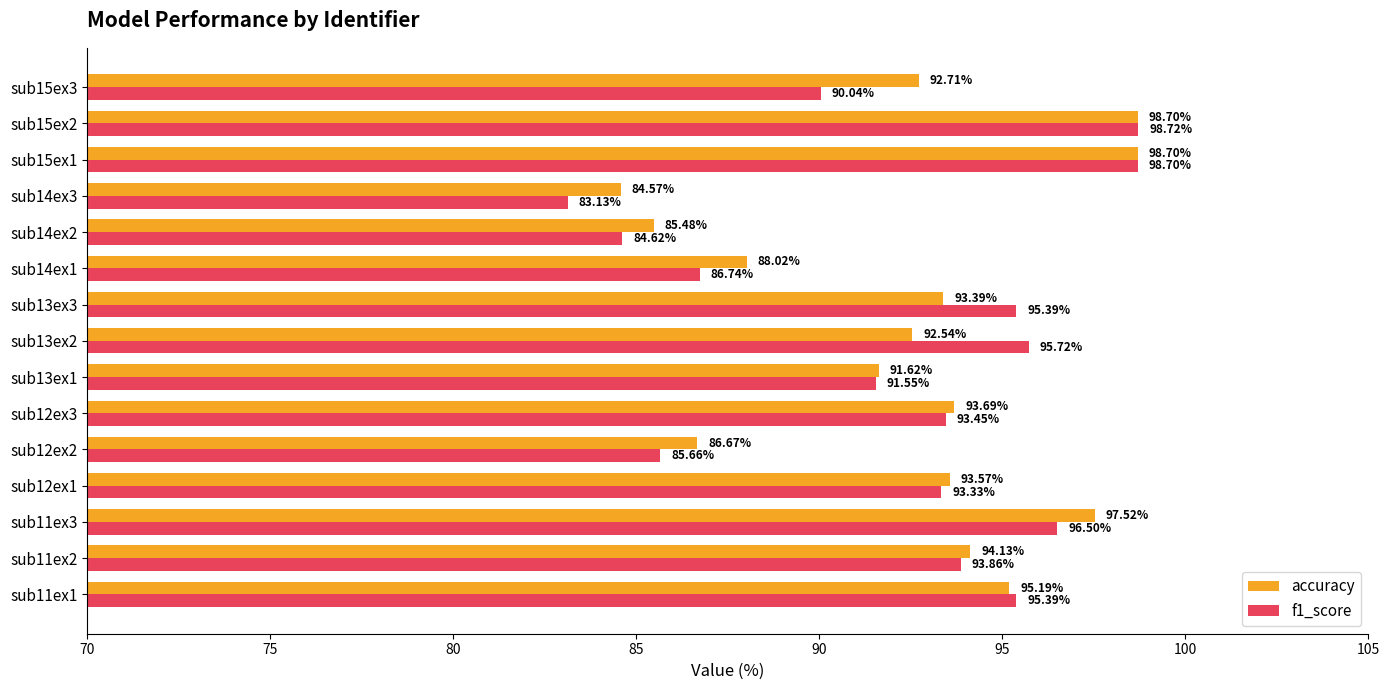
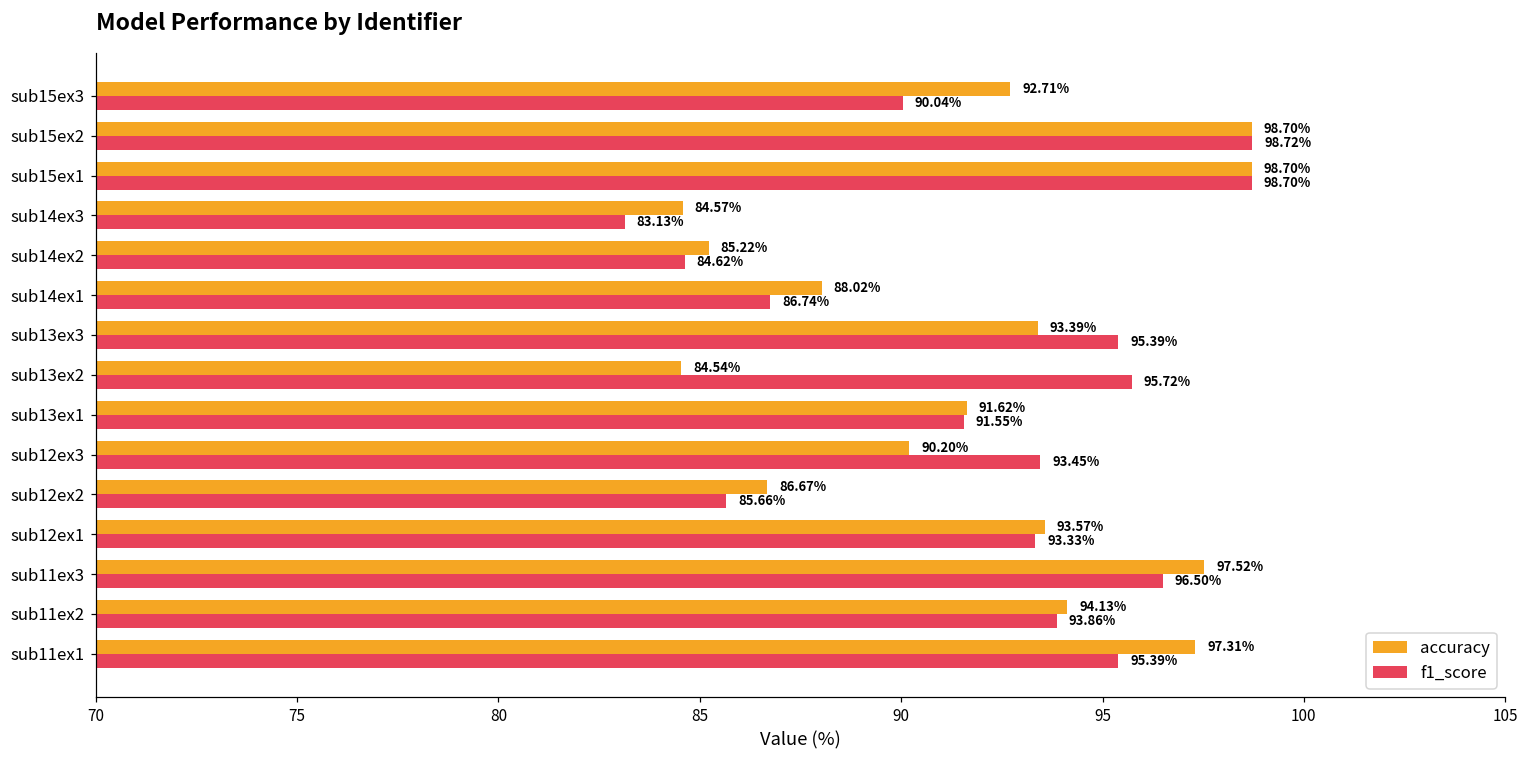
  {
    "accuracy": {
      "sub15ex3": "92.71%",
      "sub15ex2": "98.70%",
      "sub15ex1": "98.70%",
      "sub14ex3": "84.57%",
-     "sub14ex2": "85.48%",
+     "sub14ex2": "85.22%",
      "sub14ex1": "88.02%",
      "sub13ex3": "93.39%",
-     "sub13ex2": "92.54%",
+     "sub13ex2": "84.54%",
      "sub13ex1": "91.62%",
-     "sub12ex3": "93.69%",
+     "sub12ex3": "90.20%",
      "sub12ex2": "86.67%",
      "sub12ex1": "93.57%",
      "sub11ex3": "97.52%",
      "sub11ex2": "94.13%",
-     "sub11ex1": "95.19%"
+     "sub11ex1": "97.31%"
    },
    "f1_score": {
      "sub15ex3": "90.04%",
      "sub15ex2": "98.72%",
      "sub15ex1": "98.70%",
      "sub14ex3": "83.13%",
      "sub14ex2": "84.62%",
      "sub14ex1": "86.74%",
      "sub13ex3": "95.39%",
      "sub13ex2": "95.72%",
      "sub13ex1": "91.55%",
      "sub12ex3": "93.45%",
      "sub12ex2": "85.66%",
      "sub12ex1": "93.33%",
      "sub11ex3": "96.50%",
      "sub11ex2": "93.86%",
      "sub11ex1": "95.39%"
    }
  }
